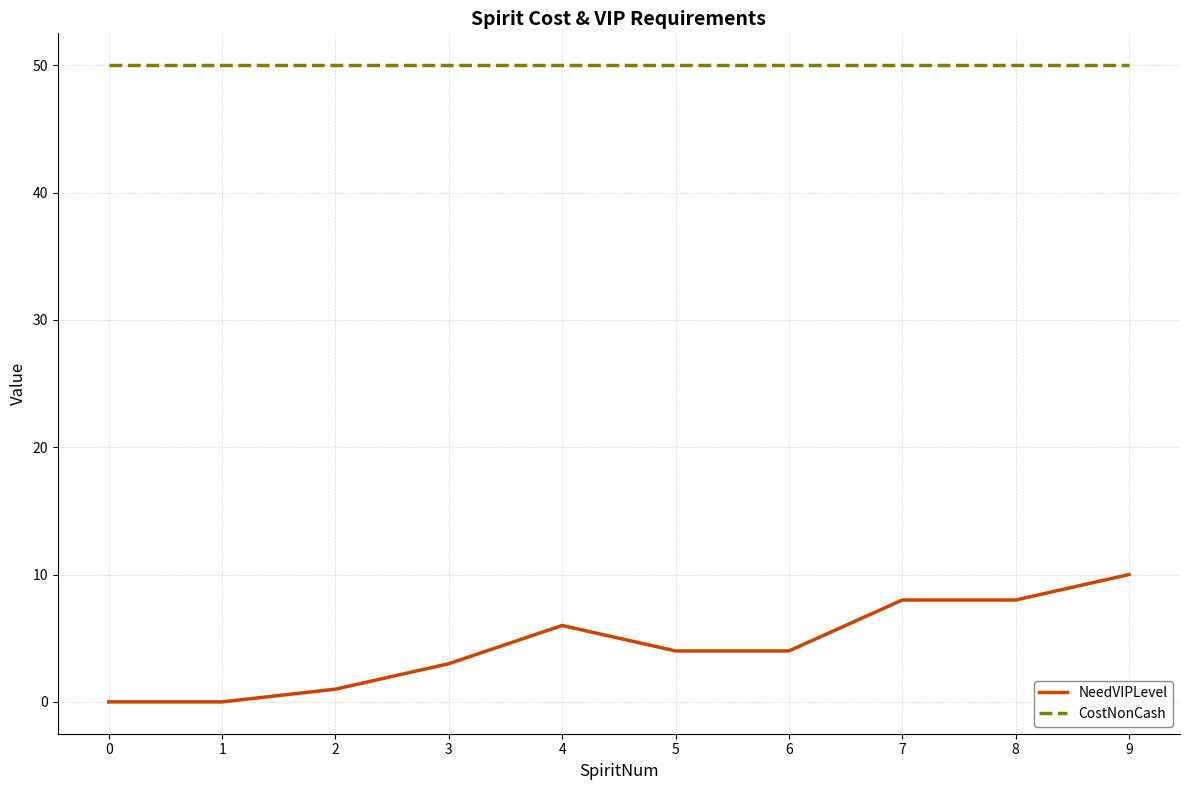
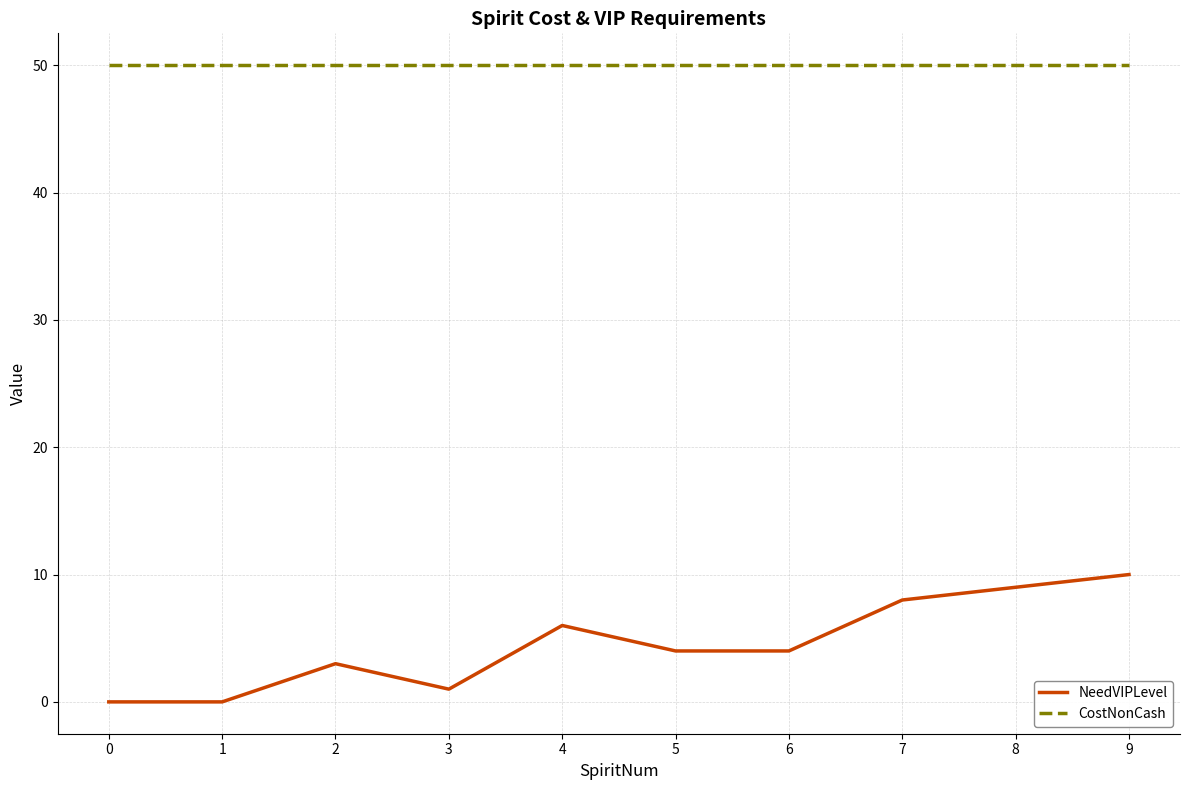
  {
    "NeedVIPLevel": {
      "0": 0,
      "1": 0,
-     "2": 1,
-     "3": 3,
+     "2": 3,
+     "3": 1,
      "4": 6,
      "5": 4,
      "6": 4,
      "7": 8,
-     "8": 8,
+     "8": 9,
      "9": 10
    },
    "CostNonCash": {
      "0": 50,
      "1": 50,
      "2": 50,
      "3": 50,
      "4": 50,
      "5": 50,
      "6": 50,
      "7": 50,
      "8": 50,
      "9": 50
    }
  }
